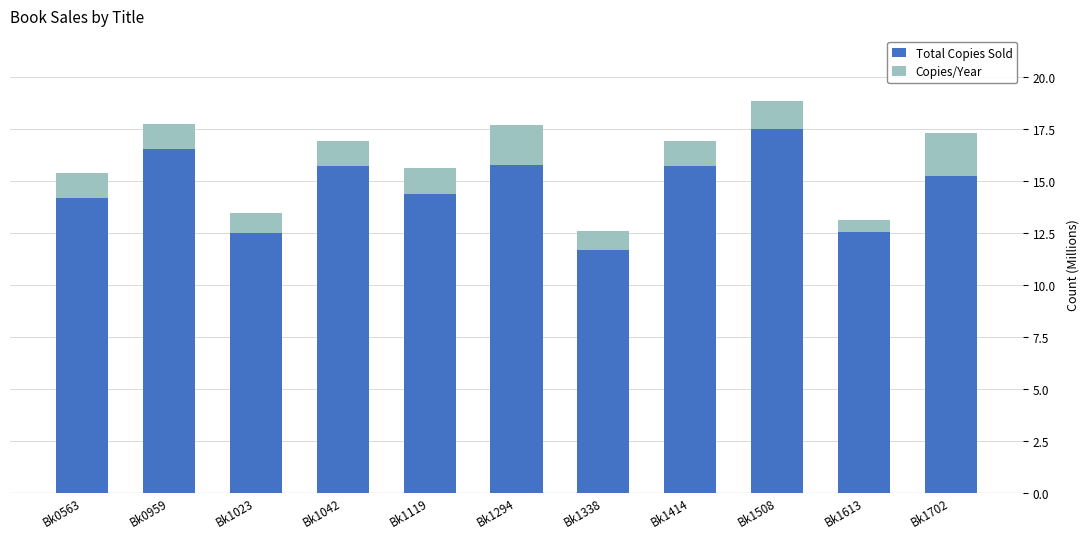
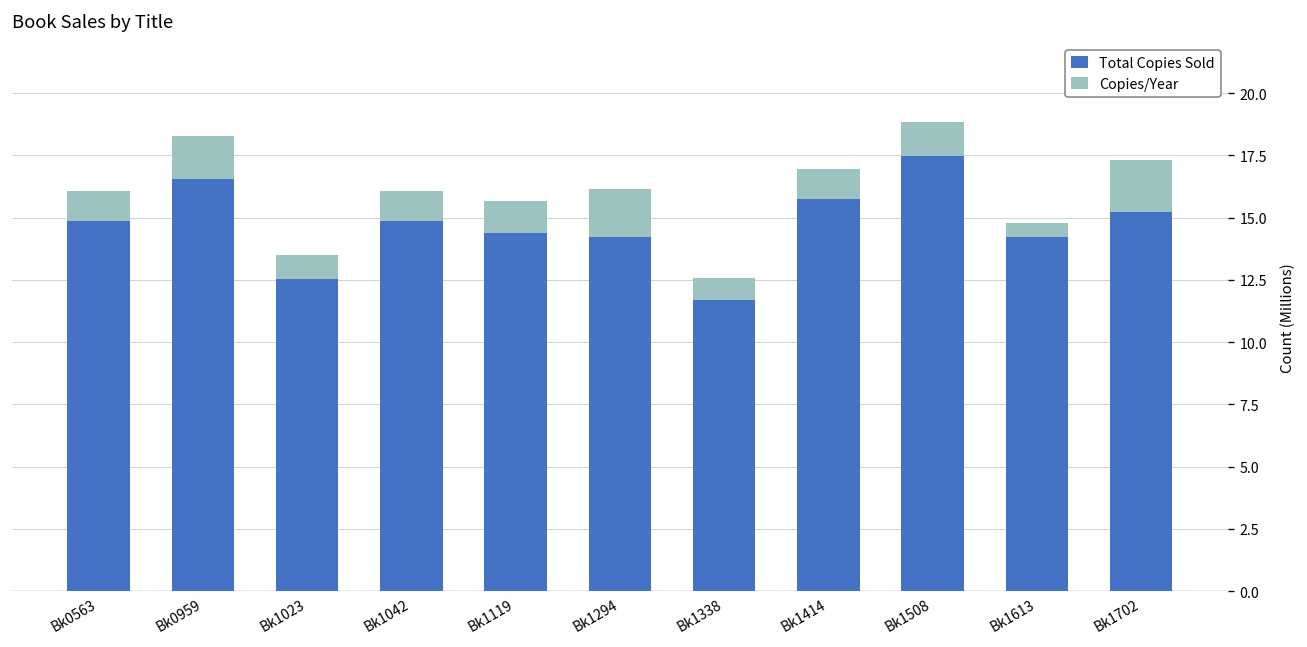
  {
    "Total Copies Sold": {
-     "Bk0563": 14.2,
+     "Bk0563": 14.9,
      "Bk0959": 16.6,
      "Bk1023": 12.5,
-     "Bk1042": 15.7,
+     "Bk1042": 14.9,
      "Bk1119": 14.4,
-     "Bk1294": 15.8,
+     "Bk1294": 14.2,
      "Bk1338": 11.7,
      "Bk1414": 15.7,
      "Bk1508": 17.5,
-     "Bk1613": 12.5,
+     "Bk1613": 14.2,
      "Bk1702": 15.2
    },
    "Copies/Year": {
      "Bk0563": 1.2,
-     "Bk0959": 1.2,
+     "Bk0959": 1.7,
      "Bk1023": 1.0,
      "Bk1042": 1.2,
      "Bk1119": 1.3,
      "Bk1294": 1.9,
      "Bk1338": 0.9,
      "Bk1414": 1.2,
      "Bk1508": 1.3,
      "Bk1613": 0.6,
      "Bk1702": 2.1
    }
  }
